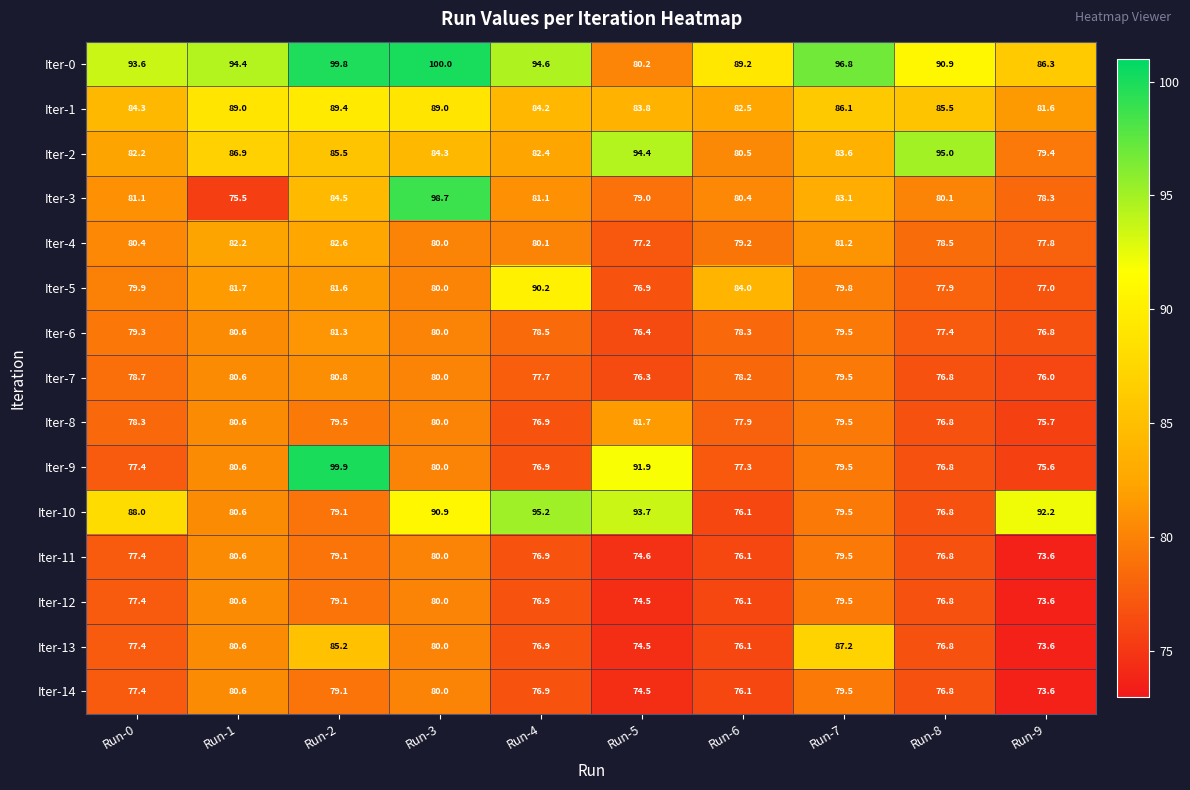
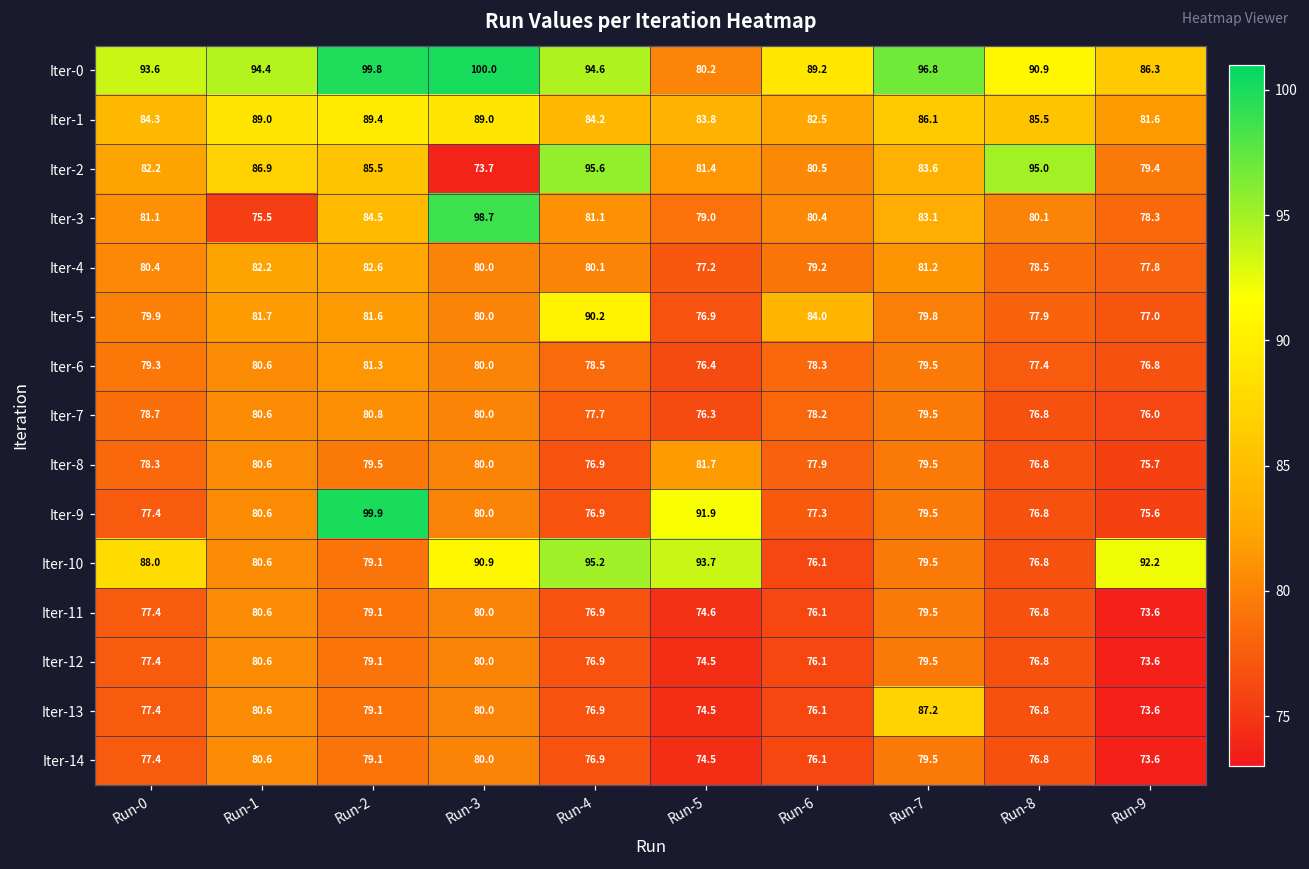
  {
    "Iter-0": {
      "Run-0": 93.6,
      "Run-1": 94.4,
      "Run-2": 99.8,
      "Run-3": 100.0,
      "Run-4": 94.6,
      "Run-5": 80.2,
      "Run-6": 89.2,
      "Run-7": 96.8,
      "Run-8": 90.9,
      "Run-9": 86.3
    },
    "Iter-1": {
      "Run-0": 84.3,
      "Run-1": 89.0,
      "Run-2": 89.4,
      "Run-3": 89.0,
      "Run-4": 84.2,
      "Run-5": 83.8,
      "Run-6": 82.5,
      "Run-7": 86.1,
      "Run-8": 85.5,
      "Run-9": 81.6
    },
    "Iter-2": {
      "Run-0": 82.2,
      "Run-1": 86.9,
      "Run-2": 85.5,
-     "Run-3": 84.3,
-     "Run-4": 82.4,
-     "Run-5": 94.4,
+     "Run-3": 73.7,
+     "Run-4": 95.6,
+     "Run-5": 81.4,
      "Run-6": 80.5,
      "Run-7": 83.6,
      "Run-8": 95.0,
      "Run-9": 79.4
    },
    "Iter-3": {
      "Run-0": 81.1,
      "Run-1": 75.5,
      "Run-2": 84.5,
      "Run-3": 98.7,
      "Run-4": 81.1,
      "Run-5": 79.0,
      "Run-6": 80.4,
      "Run-7": 83.1,
      "Run-8": 80.1,
      "Run-9": 78.3
    },
    "Iter-4": {
      "Run-0": 80.4,
      "Run-1": 82.2,
      "Run-2": 82.6,
      "Run-3": 80.0,
      "Run-4": 80.1,
      "Run-5": 77.2,
      "Run-6": 79.2,
      "Run-7": 81.2,
      "Run-8": 78.5,
      "Run-9": 77.8
    },
    "Iter-5": {
      "Run-0": 79.9,
      "Run-1": 81.7,
      "Run-2": 81.6,
      "Run-3": 80.0,
      "Run-4": 90.2,
      "Run-5": 76.9,
      "Run-6": 84.0,
      "Run-7": 79.8,
      "Run-8": 77.9,
      "Run-9": 77.0
    },
    "Iter-6": {
      "Run-0": 79.3,
      "Run-1": 80.6,
      "Run-2": 81.3,
      "Run-3": 80.0,
      "Run-4": 78.5,
      "Run-5": 76.4,
      "Run-6": 78.3,
      "Run-7": 79.5,
      "Run-8": 77.4,
      "Run-9": 76.8
    },
    "Iter-7": {
      "Run-0": 78.7,
      "Run-1": 80.6,
      "Run-2": 80.8,
      "Run-3": 80.0,
      "Run-4": 77.7,
      "Run-5": 76.3,
      "Run-6": 78.2,
      "Run-7": 79.5,
      "Run-8": 76.8,
      "Run-9": 76.0
    },
    "Iter-8": {
      "Run-0": 78.3,
      "Run-1": 80.6,
      "Run-2": 79.5,
      "Run-3": 80.0,
      "Run-4": 76.9,
      "Run-5": 81.7,
      "Run-6": 77.9,
      "Run-7": 79.5,
      "Run-8": 76.8,
      "Run-9": 75.7
    },
    "Iter-9": {
      "Run-0": 77.4,
      "Run-1": 80.6,
      "Run-2": 99.9,
      "Run-3": 80.0,
      "Run-4": 76.9,
      "Run-5": 91.9,
      "Run-6": 77.3,
      "Run-7": 79.5,
      "Run-8": 76.8,
      "Run-9": 75.6
    },
    "Iter-10": {
      "Run-0": 88.0,
      "Run-1": 80.6,
      "Run-2": 79.1,
      "Run-3": 90.9,
      "Run-4": 95.2,
      "Run-5": 93.7,
      "Run-6": 76.1,
      "Run-7": 79.5,
      "Run-8": 76.8,
      "Run-9": 92.2
    },
    "Iter-11": {
      "Run-0": 77.4,
      "Run-1": 80.6,
      "Run-2": 79.1,
      "Run-3": 80.0,
      "Run-4": 76.9,
      "Run-5": 74.6,
      "Run-6": 76.1,
      "Run-7": 79.5,
      "Run-8": 76.8,
      "Run-9": 73.6
    },
    "Iter-12": {
      "Run-0": 77.4,
      "Run-1": 80.6,
      "Run-2": 79.1,
      "Run-3": 80.0,
      "Run-4": 76.9,
      "Run-5": 74.5,
      "Run-6": 76.1,
      "Run-7": 79.5,
      "Run-8": 76.8,
      "Run-9": 73.6
    },
    "Iter-13": {
      "Run-0": 77.4,
      "Run-1": 80.6,
-     "Run-2": 85.2,
+     "Run-2": 79.1,
      "Run-3": 80.0,
      "Run-4": 76.9,
      "Run-5": 74.5,
      "Run-6": 76.1,
      "Run-7": 87.2,
      "Run-8": 76.8,
      "Run-9": 73.6
    },
    "Iter-14": {
      "Run-0": 77.4,
      "Run-1": 80.6,
      "Run-2": 79.1,
      "Run-3": 80.0,
      "Run-4": 76.9,
      "Run-5": 74.5,
      "Run-6": 76.1,
      "Run-7": 79.5,
      "Run-8": 76.8,
      "Run-9": 73.6
    }
  }
